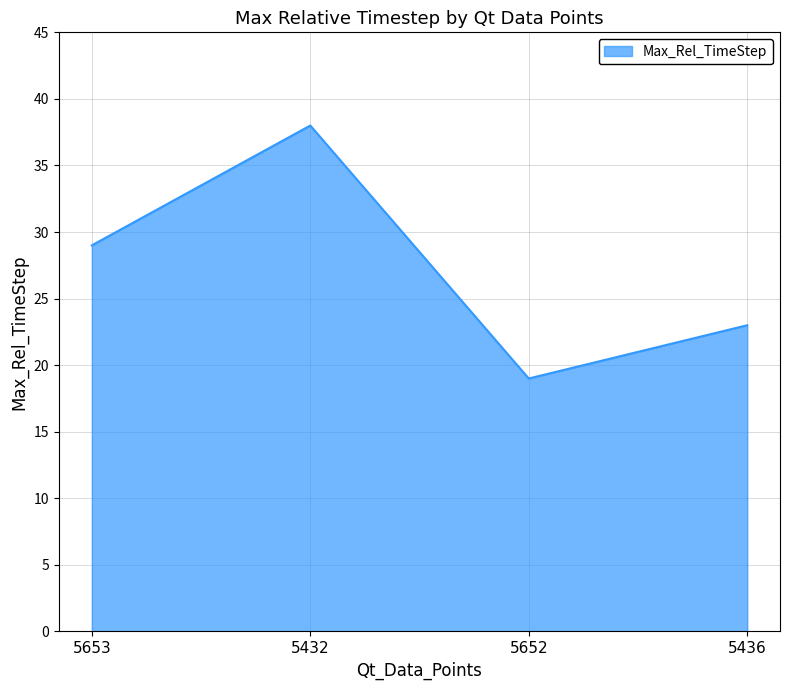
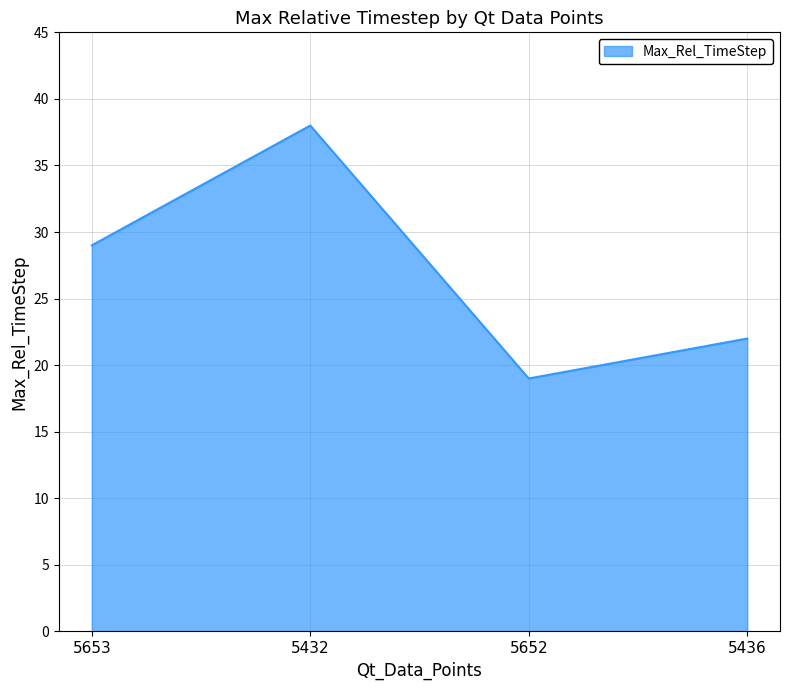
  {
    "5653": 29,
    "5432": 38,
    "5652": 19,
-   "5436": 23
+   "5436": 22
  }
